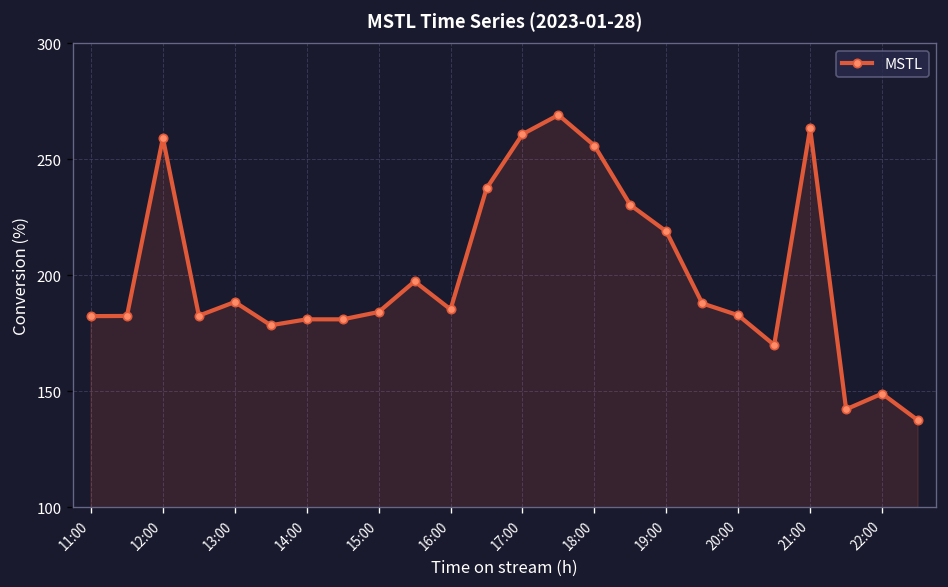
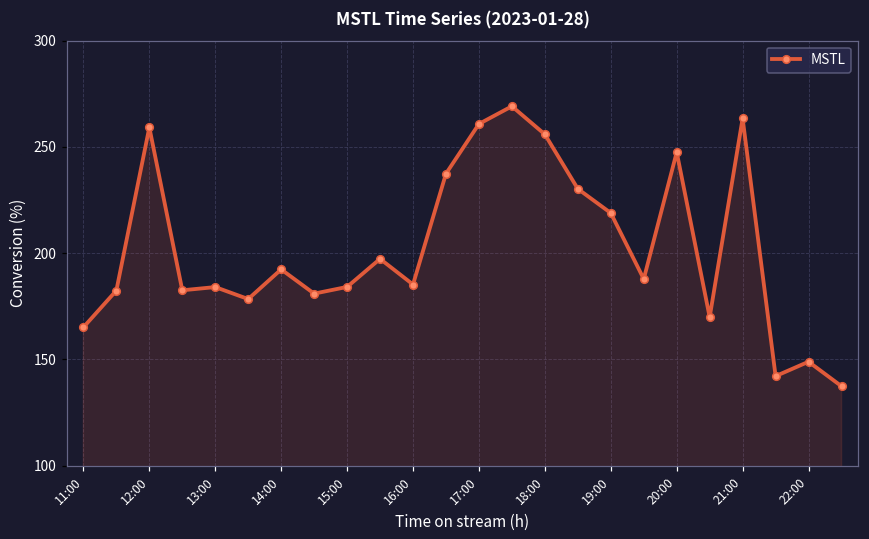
  {
-   "11:00": 182,
+   "11:00": 165,
    "12:00": 259,
-   "13:00": 188,
-   "14:00": 181,
+   "13:00": 184,
+   "14:00": 192,
    "15:00": 184,
    "16:00": 185,
    "17:00": 261,
    "18:00": 256,
    "19:00": 219,
-   "20:00": 183,
+   "20:00": 248,
    "21:00": 263,
    "22:00": 149
  }
